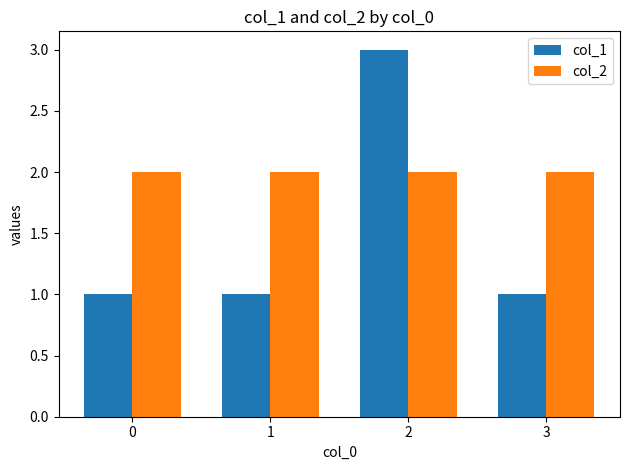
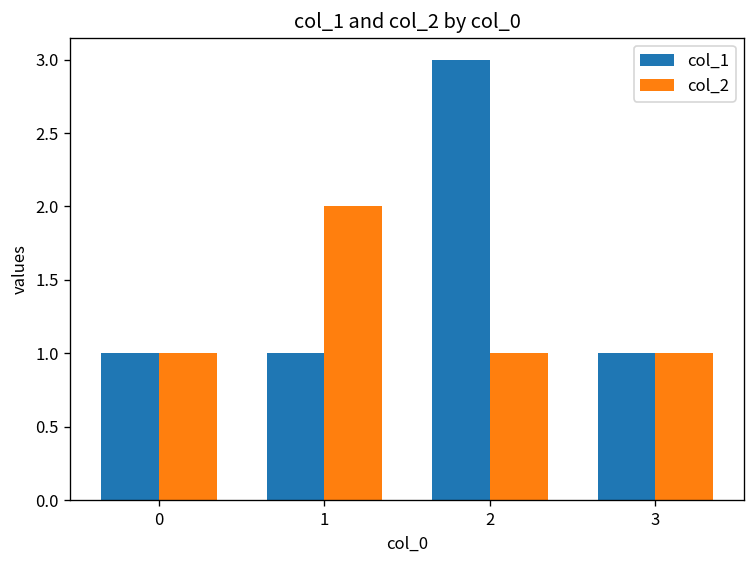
  {
    "col_1": {
      "0": 1,
      "1": 1,
      "2": 3,
      "3": 1
    },
    "col_2": {
-     "0": 2,
+     "0": 1,
      "1": 2,
-     "2": 2,
-     "3": 2
+     "2": 1,
+     "3": 1
    }
  }
